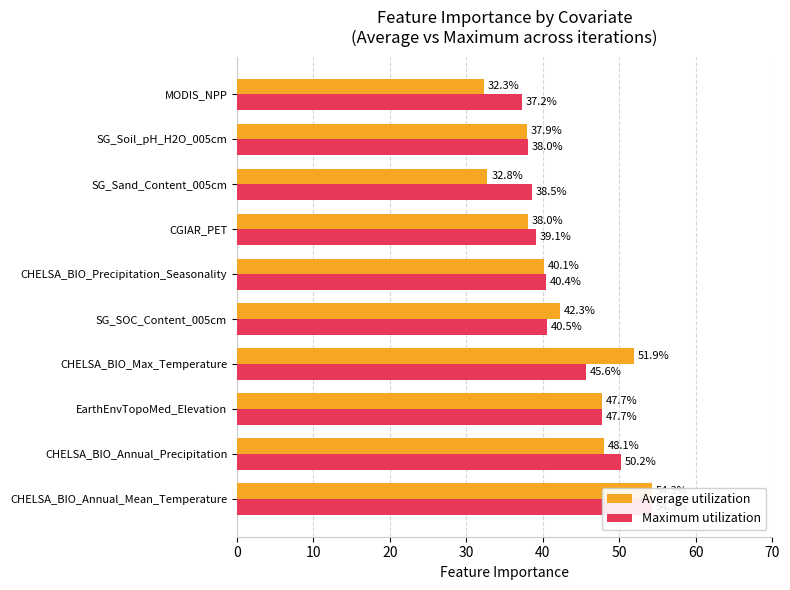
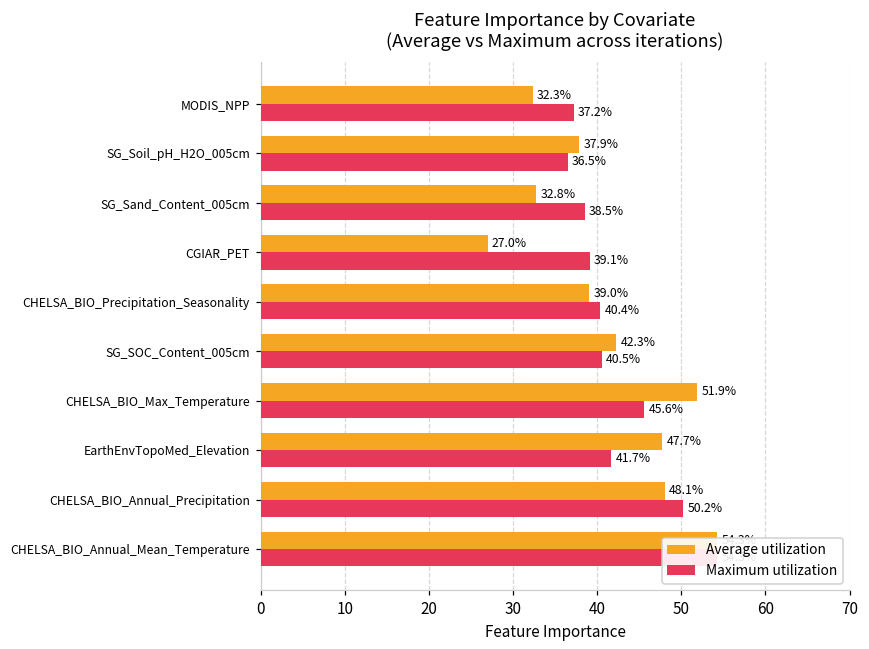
  {
    "Average utilization": {
      "MODIS_NPP": "32.3%",
      "SG_Soil_pH_H2O_005cm": "37.9%",
      "SG_Sand_Content_005cm": "32.8%",
-     "CGIAR_PET": "38.0%",
-     "CHELSA_BIO_Precipitation_Seasonality": "40.1%",
+     "CGIAR_PET": "27.0%",
+     "CHELSA_BIO_Precipitation_Seasonality": "39.0%",
      "SG_SOC_Content_005cm": "42.3%",
      "CHELSA_BIO_Max_Temperature": "51.9%",
      "EarthEnvTopoMed_Elevation": "47.7%",
      "CHELSA_BIO_Annual_Precipitation": "48.1%"
    },
    "Maximum utilization": {
      "MODIS_NPP": "37.2%",
-     "SG_Soil_pH_H2O_005cm": "38.0%",
+     "SG_Soil_pH_H2O_005cm": "36.5%",
      "SG_Sand_Content_005cm": "38.5%",
      "CGIAR_PET": "39.1%",
      "CHELSA_BIO_Precipitation_Seasonality": "40.4%",
      "SG_SOC_Content_005cm": "40.5%",
      "CHELSA_BIO_Max_Temperature": "45.6%",
-     "EarthEnvTopoMed_Elevation": "47.7%",
+     "EarthEnvTopoMed_Elevation": "41.7%",
      "CHELSA_BIO_Annual_Precipitation": "50.2%"
    }
  }
